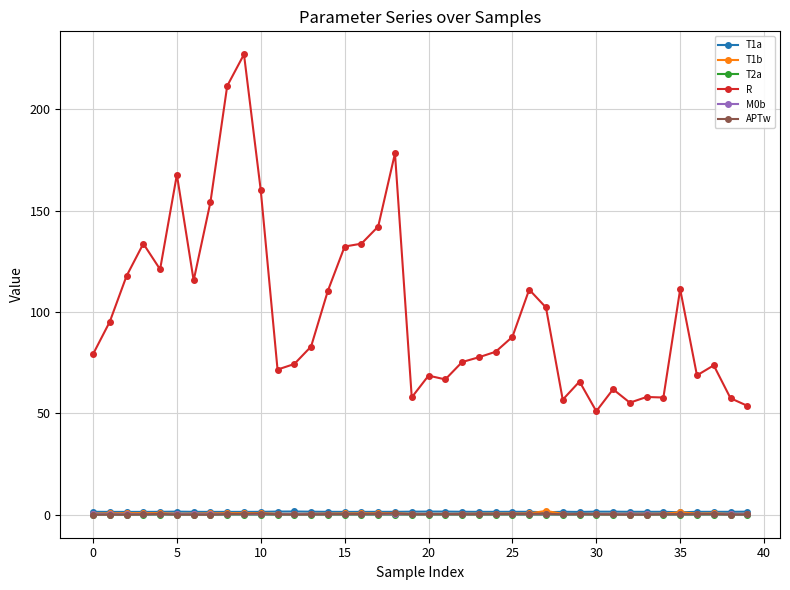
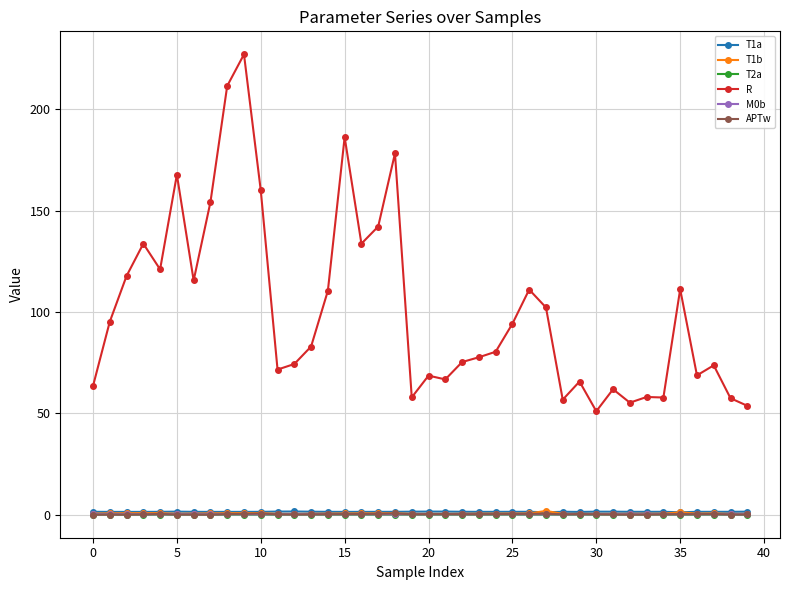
  {
    "R": {
-     "0": 79,
+     "0": 63,
      "5": 168,
      "10": 160,
-     "15": 132,
+     "15": 186,
      "20": 69,
-     "25": 88,
+     "25": 94,
      "30": 51,
      "35": 111
    }
  }
